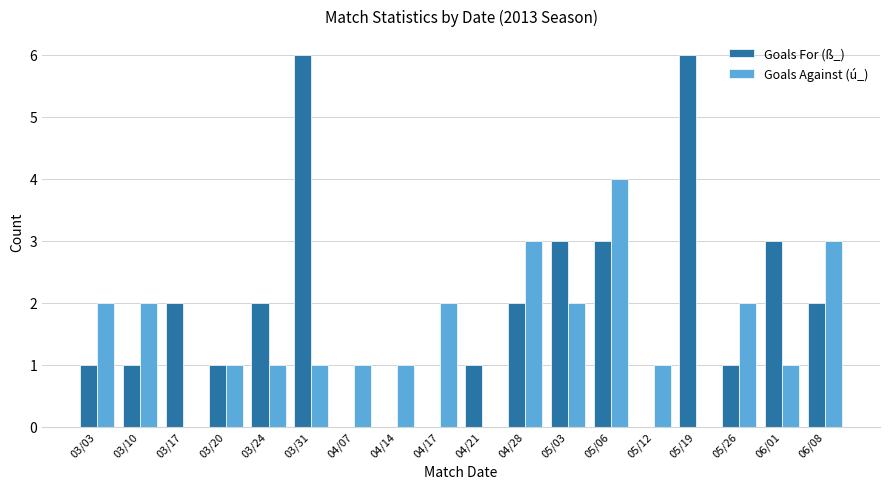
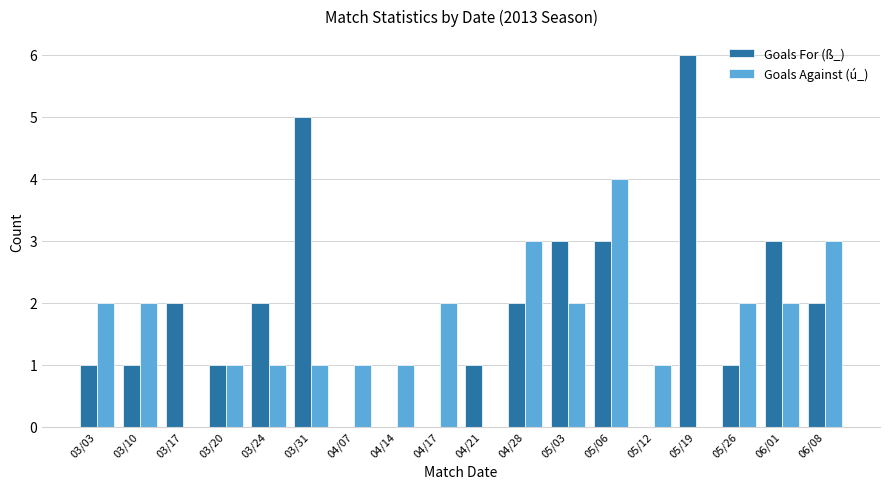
  {
    "Goals For (ß_)": {
      "03/03": 1,
      "03/10": 1,
      "03/17": 2,
      "03/20": 1,
      "03/24": 2,
-     "03/31": 6,
+     "03/31": 5,
      "04/07": 0,
      "04/14": 0,
      "04/17": 0,
      "04/21": 1,
      "04/28": 2,
      "05/03": 3,
      "05/06": 3,
      "05/12": 0,
      "05/19": 6,
      "05/26": 1,
      "06/01": 3,
      "06/08": 2
    },
    "Goals Against (ú_)": {
      "03/03": 2,
      "03/10": 2,
      "03/17": 0,
      "03/20": 1,
      "03/24": 1,
      "03/31": 1,
      "04/07": 1,
      "04/14": 1,
      "04/17": 2,
      "04/21": 0,
      "04/28": 3,
      "05/03": 2,
      "05/06": 4,
      "05/12": 1,
      "05/19": 0,
      "05/26": 2,
-     "06/01": 1,
+     "06/01": 2,
      "06/08": 3
    }
  }
